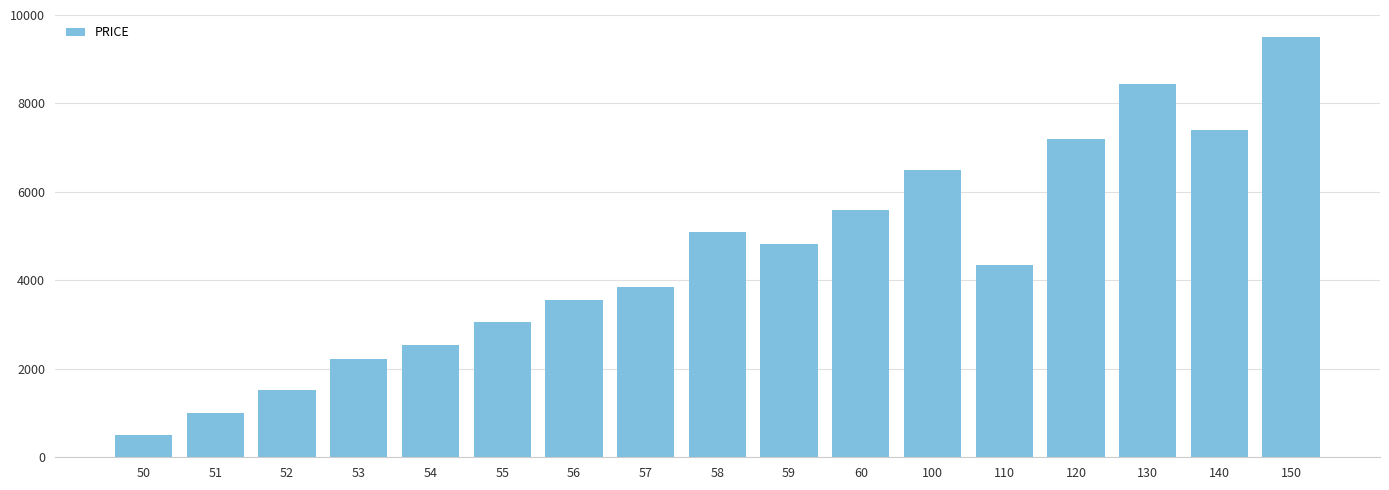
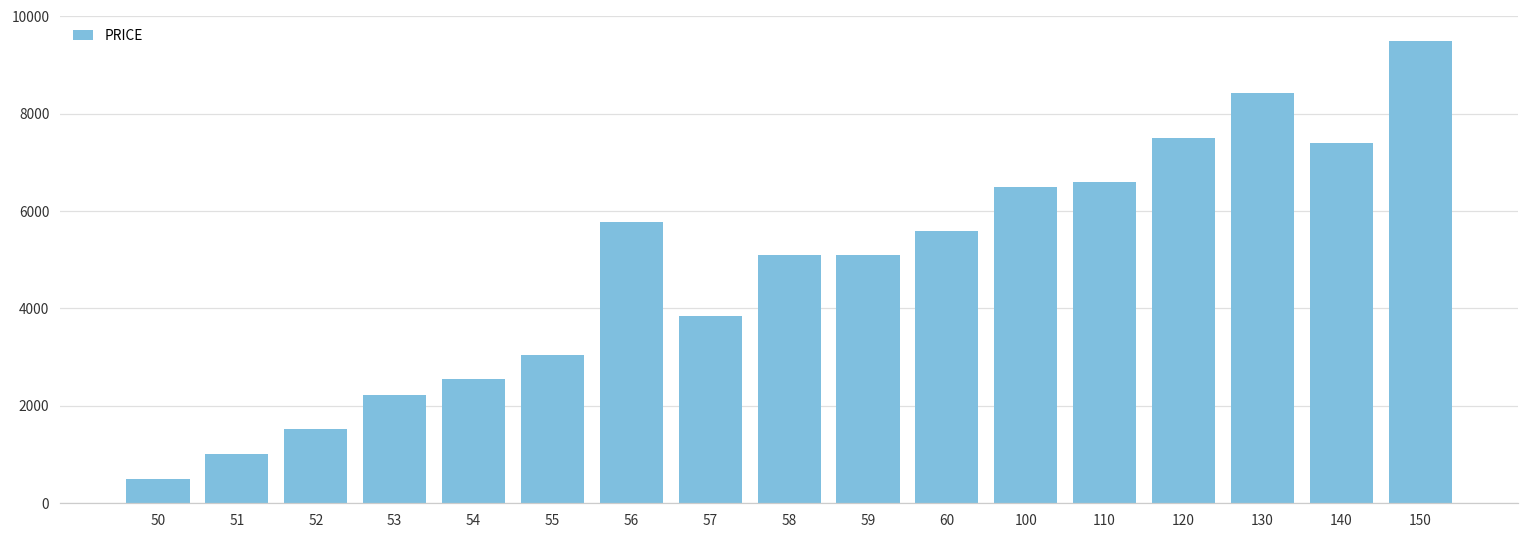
  {
    "50": 500,
    "51": 1000,
    "52": 1500,
    "53": 2200,
    "54": 2500,
    "55": 3100,
-   "56": 3600,
+   "56": 5800,
    "57": 3800,
    "58": 5100,
-   "59": 4800,
+   "59": 5100,
    "60": 5600,
    "100": 6500,
-   "110": 4400,
-   "120": 7200,
+   "110": 6600,
+   "120": 7500,
    "130": 8400,
    "140": 7400,
    "150": 9500
  }
